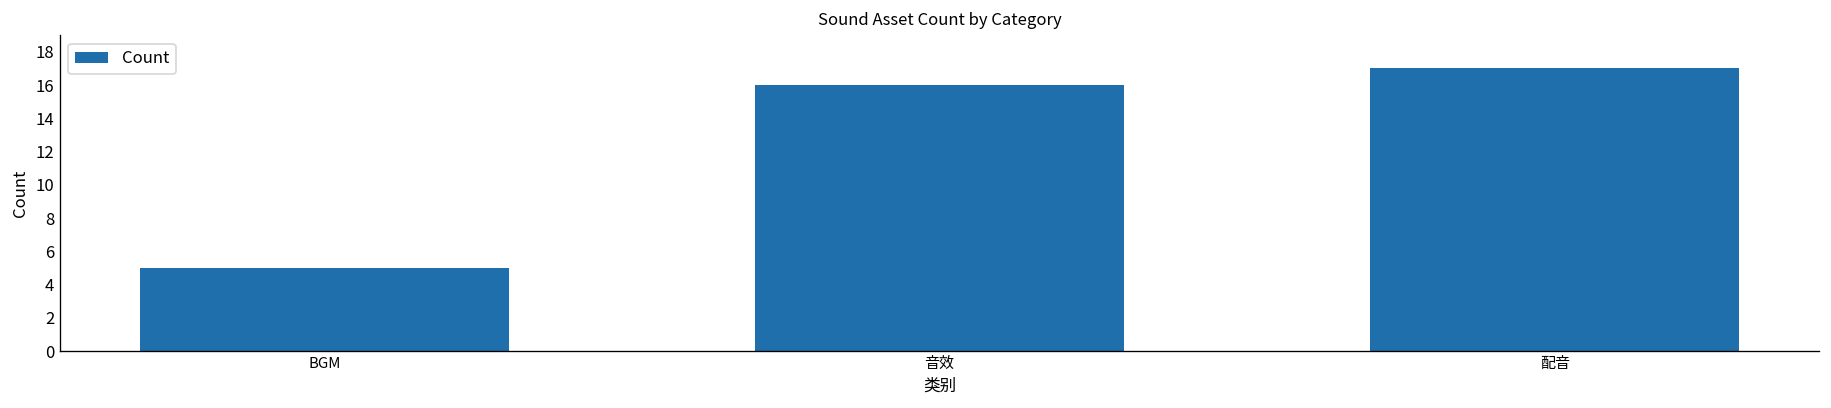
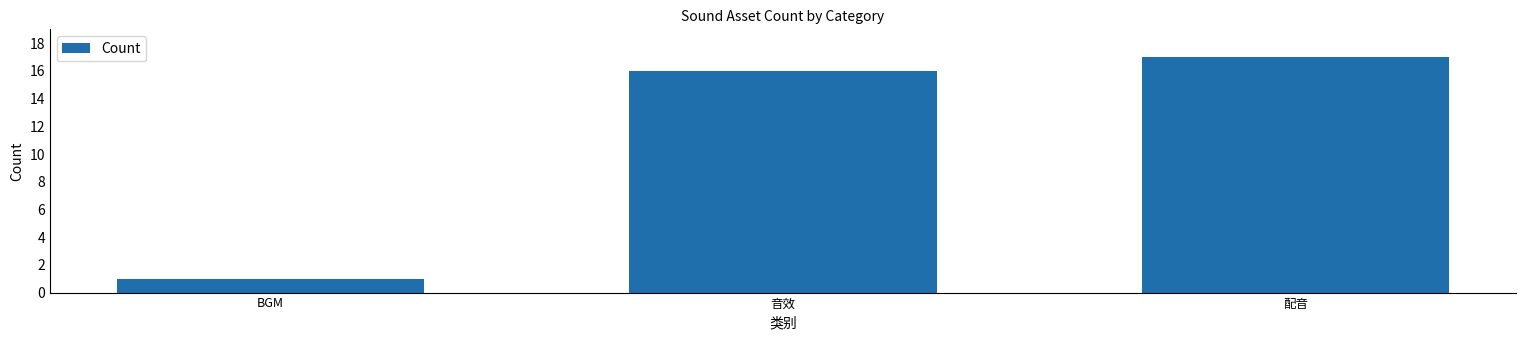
  {
-   "BGM": 5,
+   "BGM": 1,
    "音效": 16,
    "配音": 17
  }
